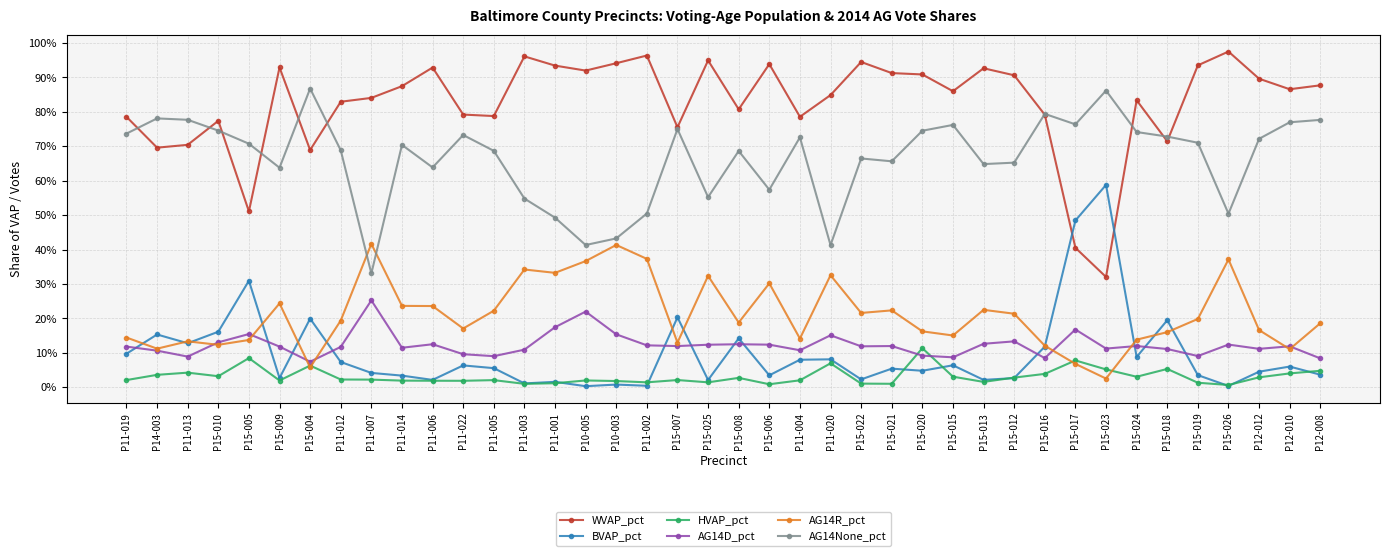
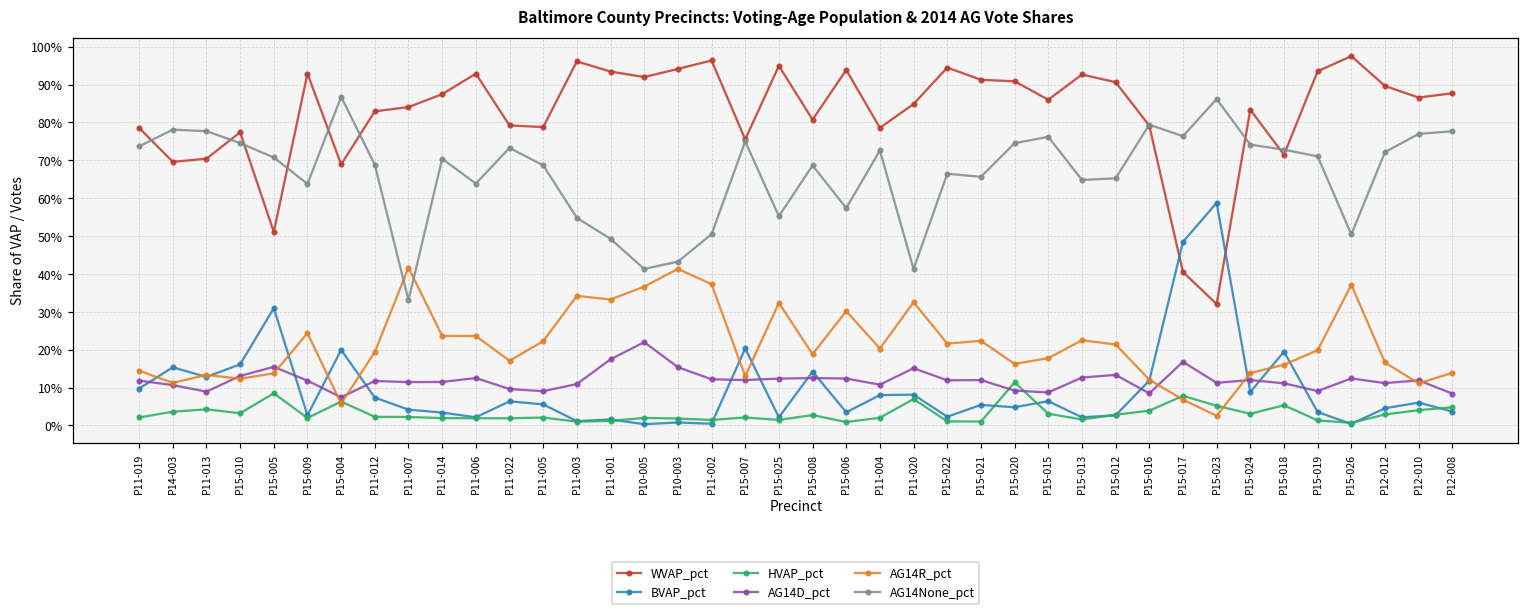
  {
    "AG14D_pct": {
      "P11-019": "12%",
      "P11-013": "9%",
      "P15-005": "15%",
      "P15-009": "12%",
      "P15-004": "7%",
      "P11-012": "12%",
-     "P11-007": "25%",
+     "P11-007": "11%",
      "P11-014": "11%",
      "P11-006": "13%",
      "P11-022": "10%",
      "P11-005": "9%",
      "P11-003": "11%",
      "P11-001": "17%",
      "P10-005": "22%",
      "P10-003": "15%",
      "P11-002": "12%",
      "P15-007": "12%",
      "P15-025": "12%",
      "P15-008": "13%",
      "P15-006": "12%",
      "P11-004": "11%",
      "P11-020": "15%",
      "P15-022": "12%",
      "P15-021": "12%",
      "P15-020": "9%",
      "P15-015": "9%",
      "P15-013": "13%",
      "P15-012": "13%",
      "P15-016": "8%",
      "P15-017": "17%",
      "P15-023": "11%",
      "P15-024": "12%",
      "P15-018": "11%",
      "P15-019": "9%",
      "P15-026": "12%",
      "P12-012": "11%",
      "P12-010": "12%",
      "P12-008": "8%"
    },
    "AG14R_pct": {
      "P11-019": "14%",
      "P15-005": "14%",
      "P15-009": "24%",
      "P11-012": "19%",
      "P11-007": "42%",
      "P11-014": "24%",
      "P11-006": "24%",
      "P11-022": "17%",
      "P11-005": "22%",
      "P11-003": "34%",
      "P11-001": "33%",
      "P10-005": "37%",
      "P10-003": "41%",
      "P11-002": "37%",
      "P15-007": "13%",
      "P15-025": "32%",
      "P15-008": "19%",
      "P15-006": "30%",
-     "P11-004": "14%",
+     "P11-004": "20%",
      "P11-020": "33%",
      "P15-022": "22%",
      "P15-021": "22%",
      "P15-020": "16%",
-     "P15-015": "15%",
+     "P15-015": "18%",
      "P15-013": "23%",
      "P15-012": "21%",
      "P15-017": "7%",
      "P15-023": "3%",
      "P15-024": "14%",
      "P15-018": "16%",
      "P15-019": "20%",
      "P15-026": "37%",
      "P12-012": "17%",
      "P12-010": "11%",
-     "P12-008": "19%"
+     "P12-008": "14%"
    }
  }
